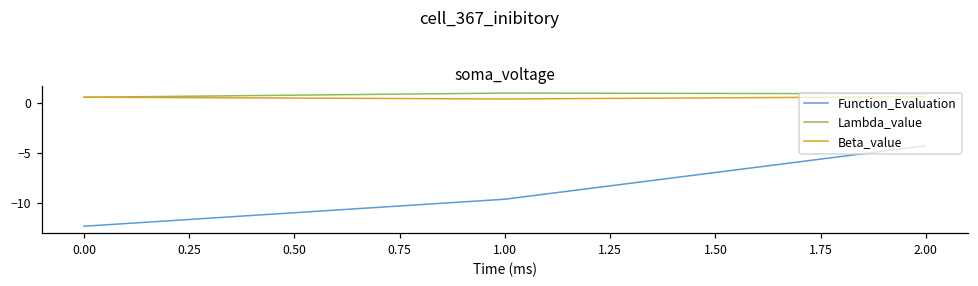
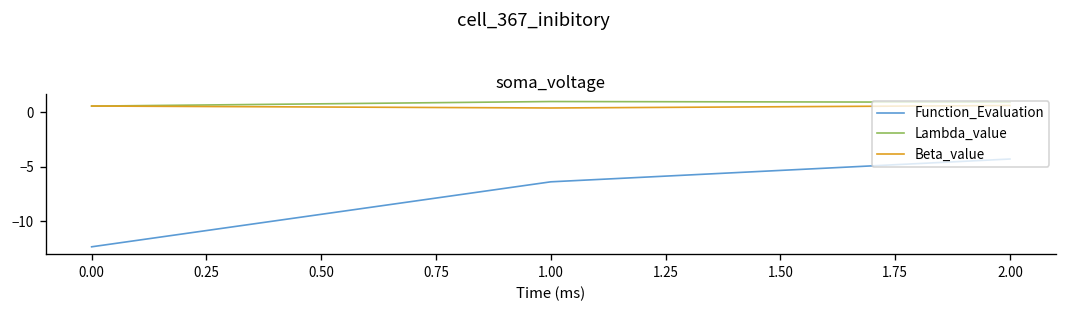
  {
    "Function_Evaluation": {
      "0.00": -12,
-     "1.00": -10
+     "1.00": -6
    },
    "Lambda_value": {
      "1.00": 1
    },
    "Beta_value": {
      "1.00": 0
    }
  }
